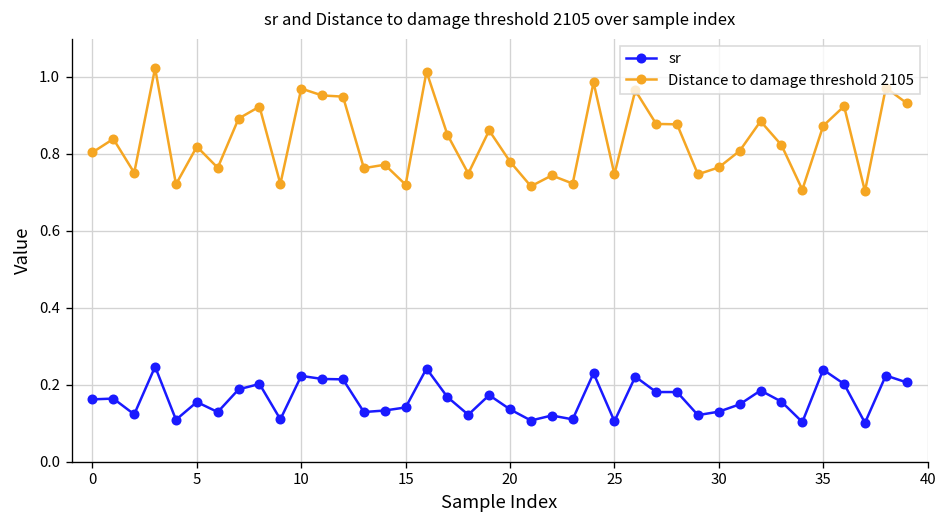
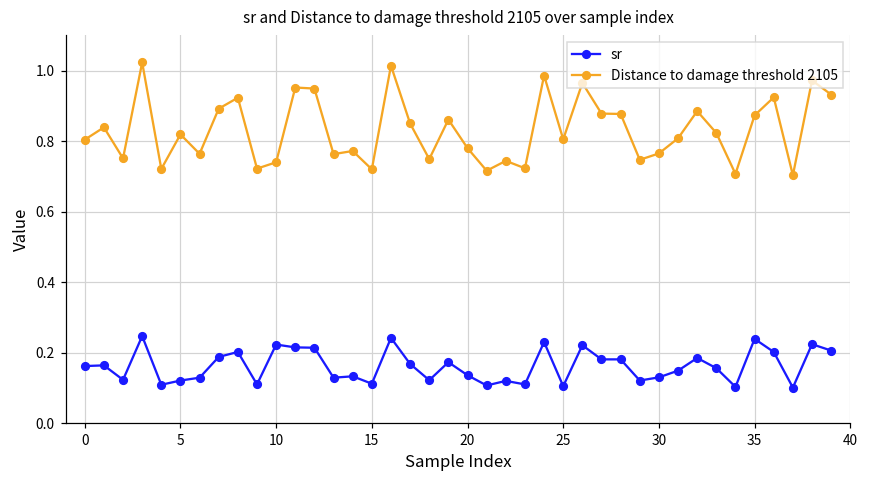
  {
    "sr": {
      "0": 0.16,
-     "5": 0.16,
+     "5": 0.12,
      "10": 0.22,
-     "15": 0.14,
+     "15": 0.11,
      "20": 0.14,
      "25": 0.11,
      "30": 0.13,
      "35": 0.24
    },
    "Distance to damage threshold 2105": {
      "0": 0.80,
      "5": 0.82,
-     "10": 0.97,
+     "10": 0.74,
      "15": 0.72,
      "20": 0.78,
-     "25": 0.75,
+     "25": 0.81,
      "30": 0.77,
      "35": 0.87
    }
  }
